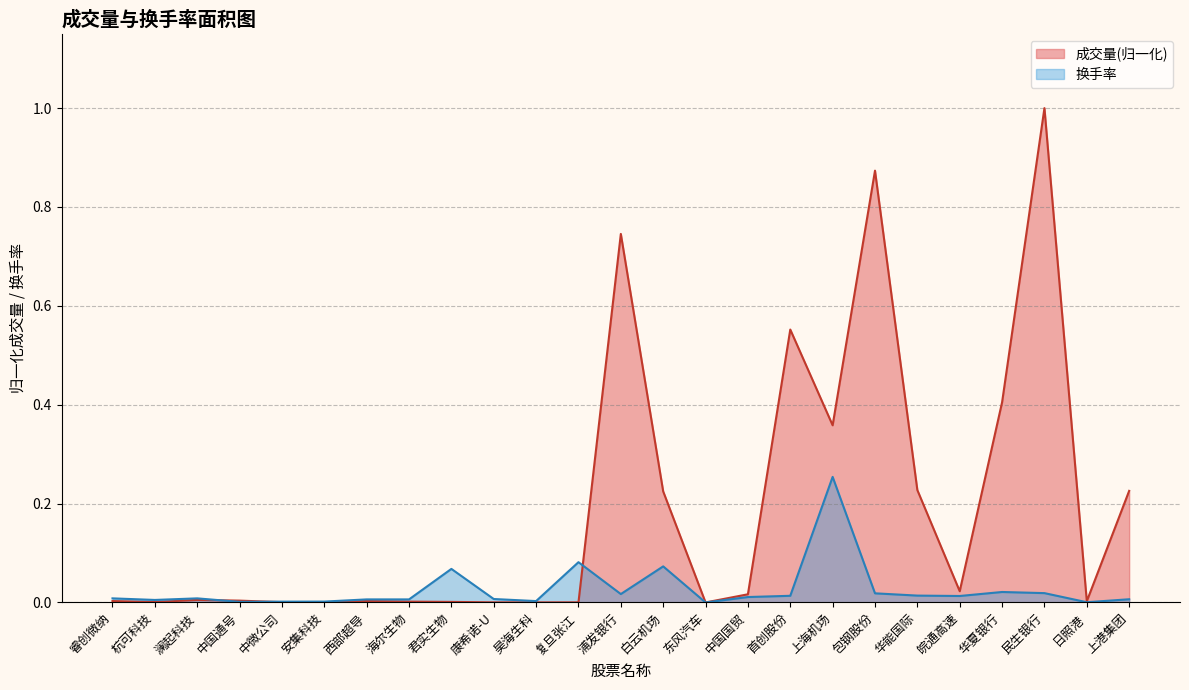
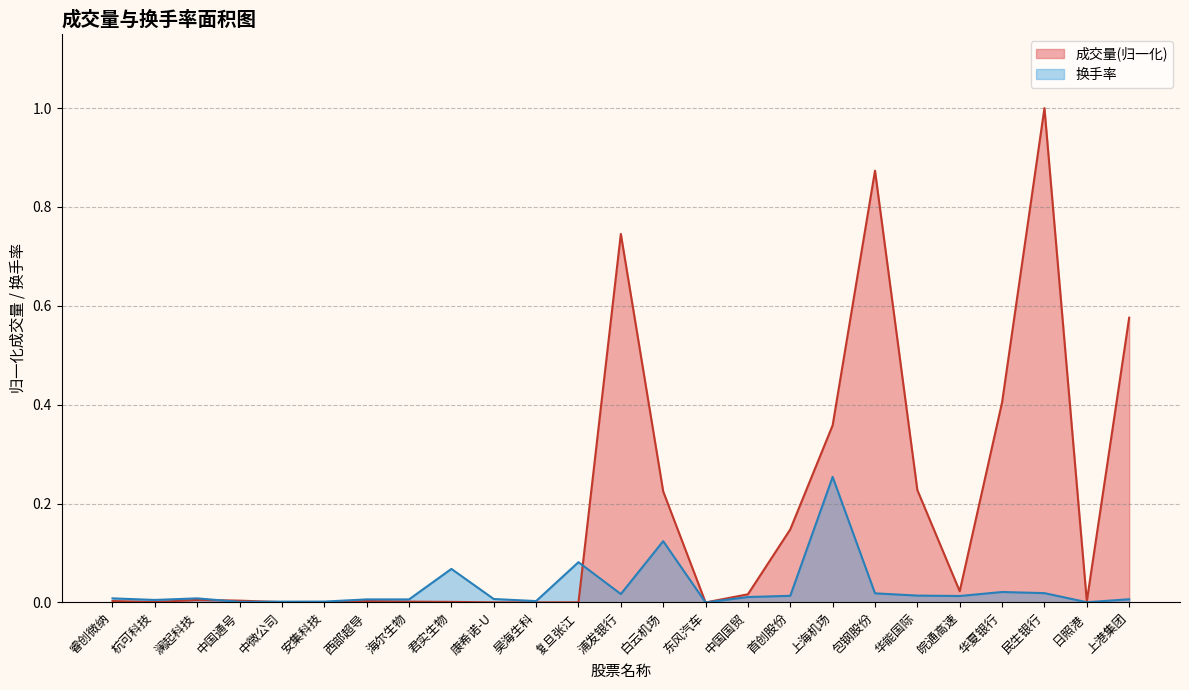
  {
    "成交量(归一化)": {
      "睿创微纳": 0.00,
      "君实生物": 0.00,
      "康希诺-U": 0.00,
      "复旦张江": 0.00,
      "浦发银行": 0.75,
      "白云机场": 0.22,
      "中国国贸": 0.02,
-     "首创股份": 0.55,
+     "首创股份": 0.15,
      "上海机场": 0.36,
      "包钢股份": 0.87,
      "华能国际": 0.23,
      "皖通高速": 0.02,
      "华夏银行": 0.40,
      "民生银行": 1.00,
-     "上港集团": 0.23
+     "上港集团": 0.58
    },
    "换手率": {
      "睿创微纳": 0.01,
      "君实生物": 0.07,
      "康希诺-U": 0.01,
      "复旦张江": 0.08,
      "浦发银行": 0.02,
-     "白云机场": 0.07,
+     "白云机场": 0.12,
      "中国国贸": 0.01,
      "首创股份": 0.01,
      "上海机场": 0.25,
      "包钢股份": 0.02,
      "华能国际": 0.01,
      "皖通高速": 0.01,
      "华夏银行": 0.02,
      "民生银行": 0.02,
      "上港集团": 0.01
    }
  }
